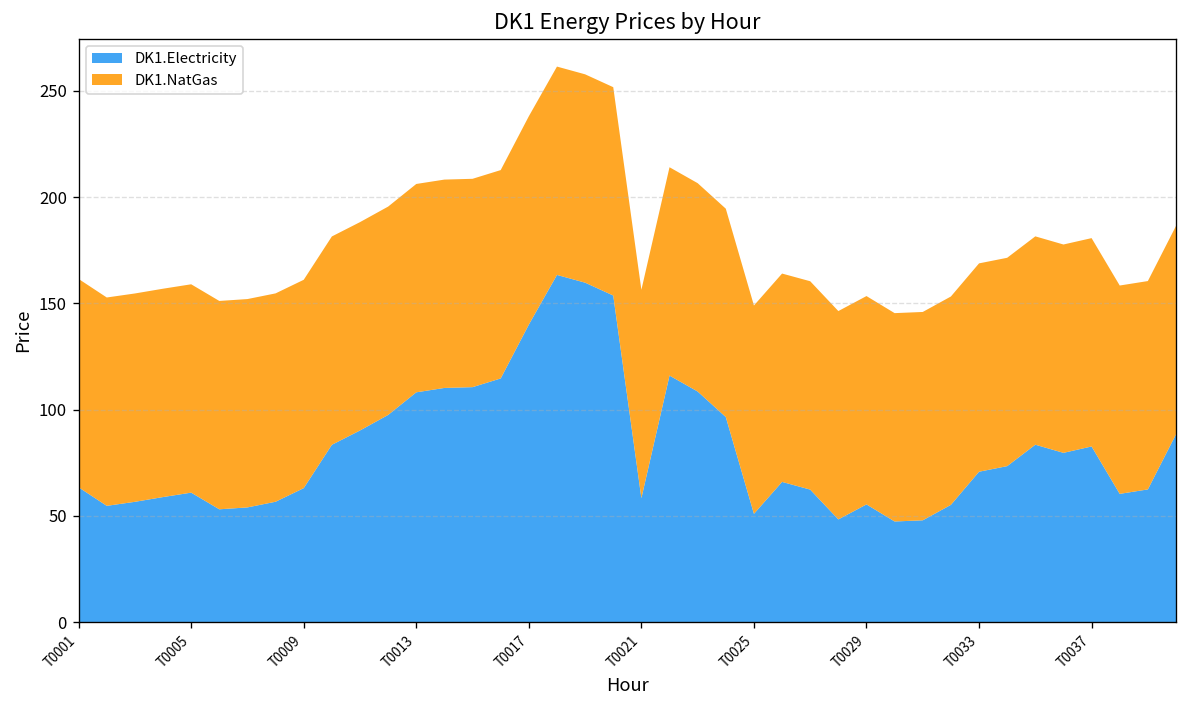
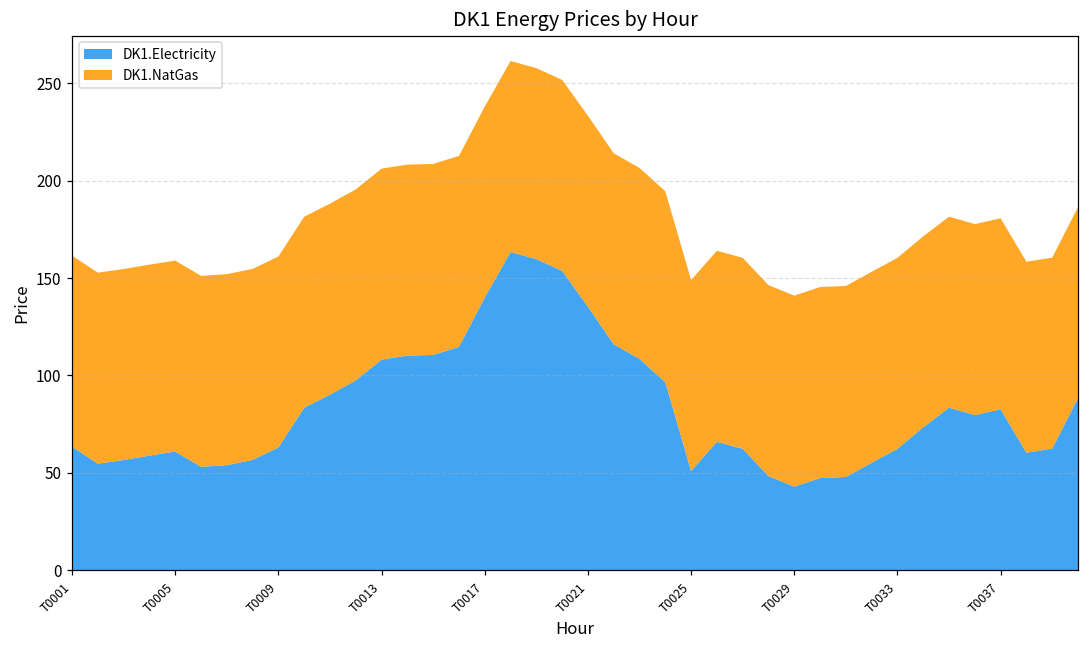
  {
    "DK1.Electricity": {
      "T0001": 63,
      "T0005": 61,
      "T0009": 63,
      "T0013": 108,
      "T0017": 140,
-     "T0021": 58,
+     "T0021": 135,
      "T0025": 51,
-     "T0029": 55,
-     "T0033": 71,
+     "T0029": 43,
+     "T0033": 62,
      "T0037": 83
    },
    "DK1.NatGas": {
      "T0001": 98,
      "T0005": 98,
      "T0009": 98,
      "T0013": 98,
      "T0017": 98,
      "T0021": 98,
      "T0025": 98,
      "T0029": 98,
      "T0033": 98,
      "T0037": 98
    }
  }
